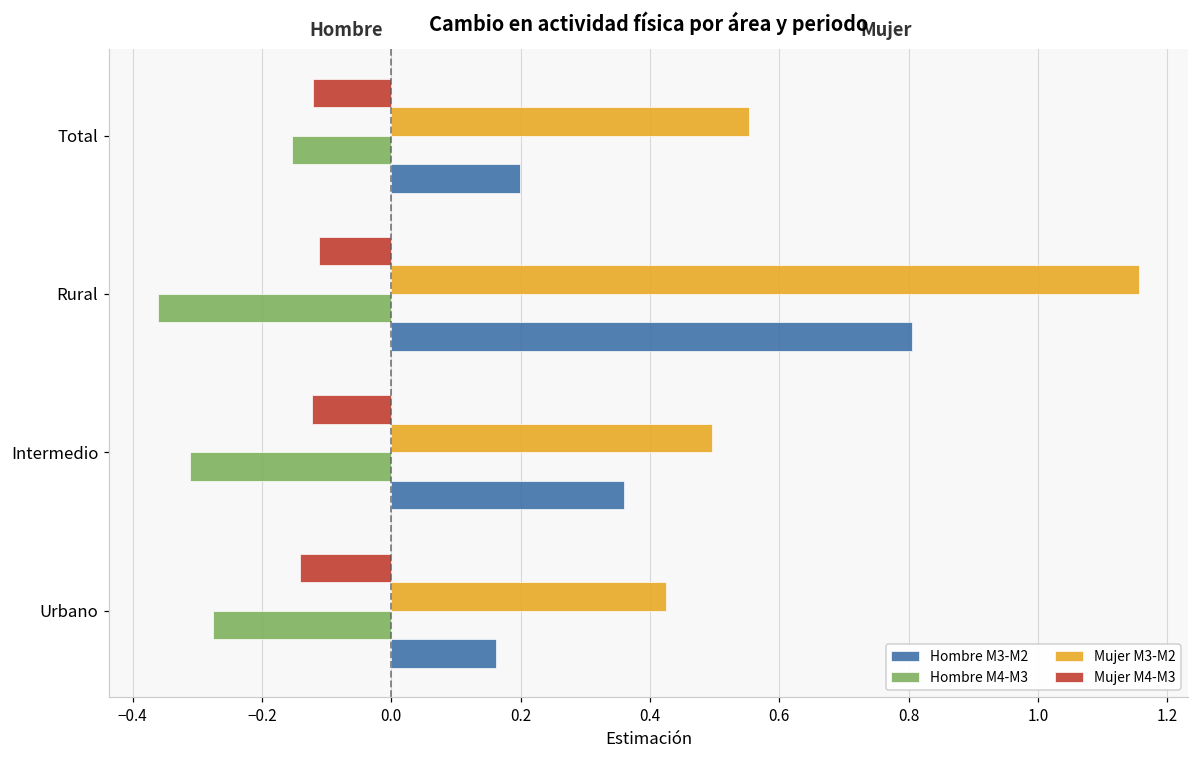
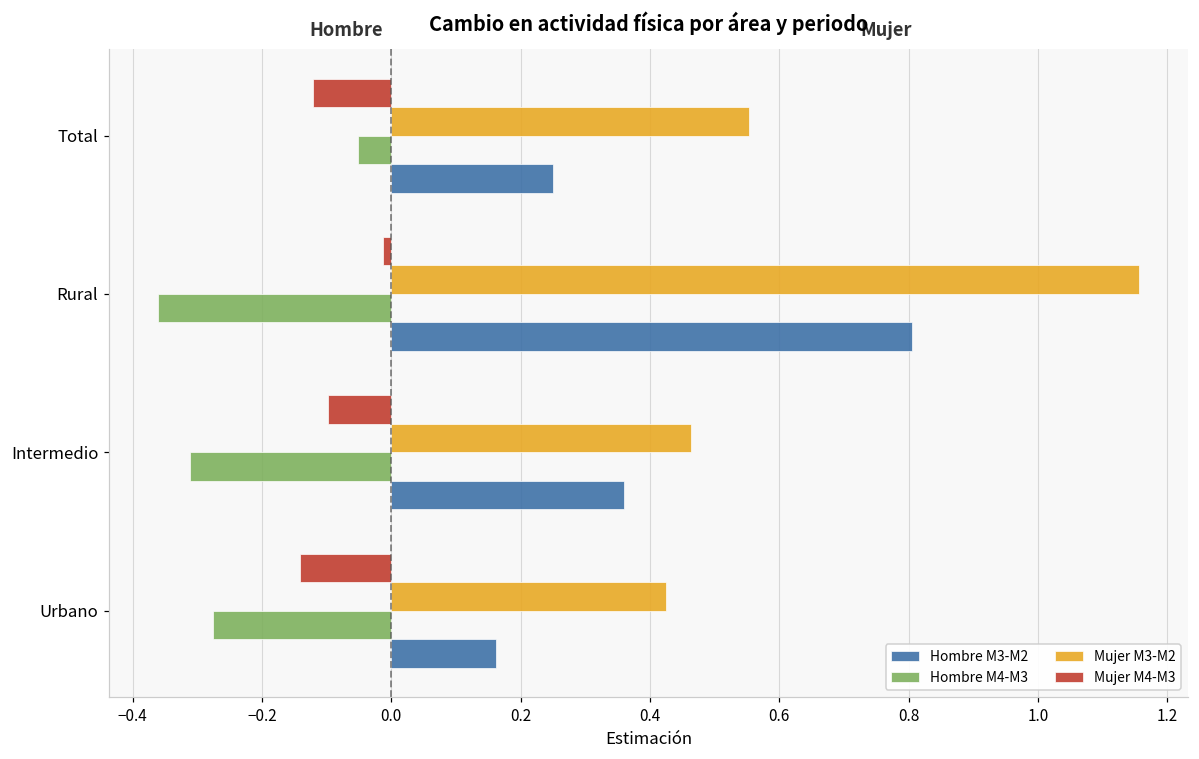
  {
    "Hombre M3-M2": {
-     "Total": 0.20,
+     "Total": 0.25,
      "Rural": 0.81,
      "Intermedio": 0.36,
      "Urbano": 0.16
    },
    "Hombre M4-M3": {
-     "Total": -0.15,
+     "Total": -0.05,
      "Rural": -0.36,
      "Intermedio": -0.31,
      "Urbano": -0.28
    },
    "Mujer M3-M2": {
      "Total": 0.55,
      "Rural": 1.16,
-     "Intermedio": 0.50,
+     "Intermedio": 0.46,
      "Urbano": 0.42
    },
    "Mujer M4-M3": {
      "Total": -0.12,
-     "Rural": -0.11,
-     "Intermedio": -0.12,
+     "Rural": -0.01,
+     "Intermedio": -0.10,
      "Urbano": -0.14
    }
  }
